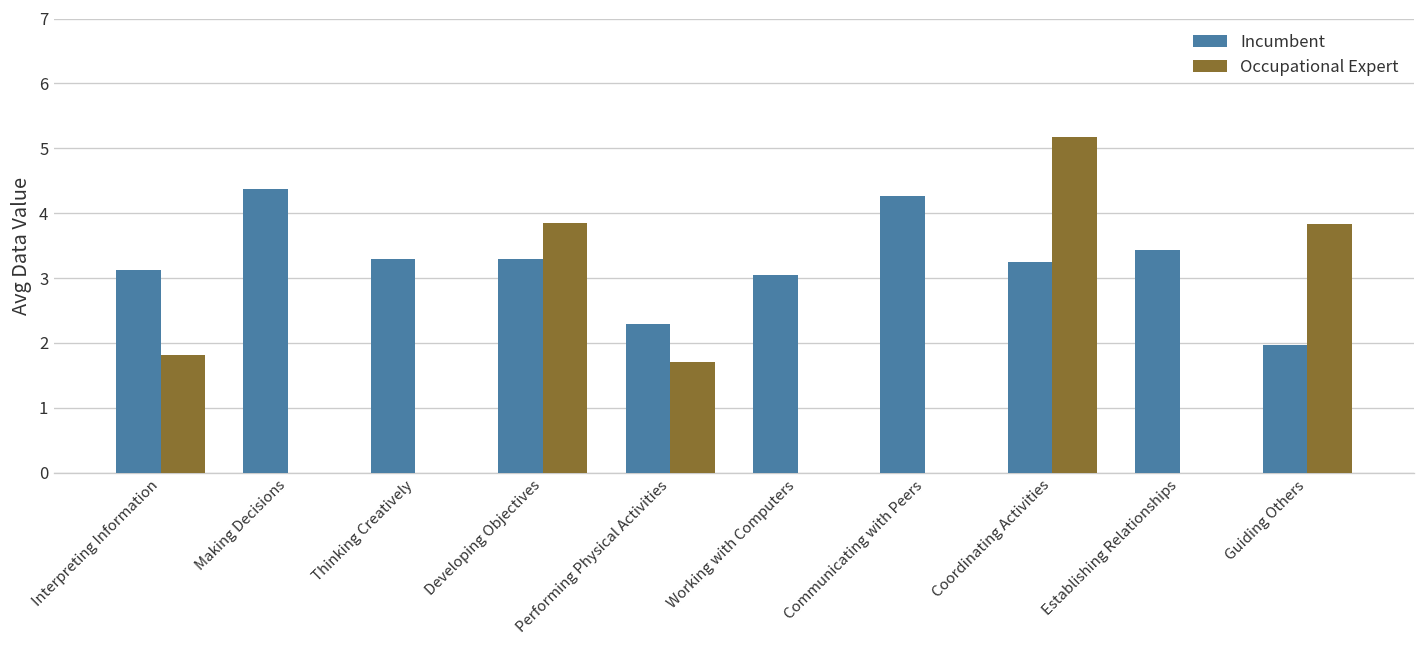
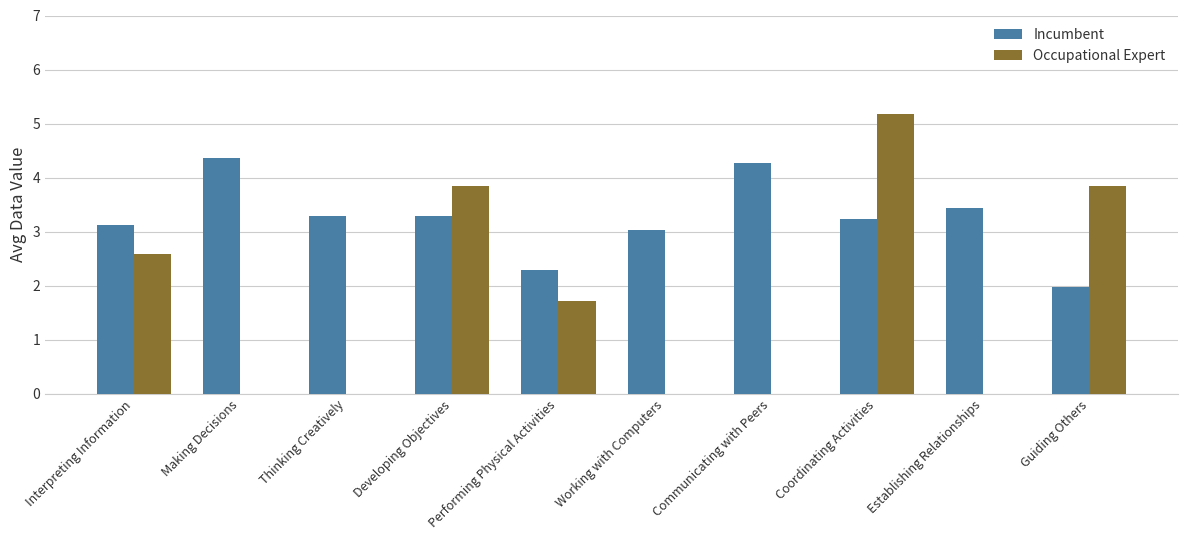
  {
    "Incumbent": {
      "Interpreting Information": 3.1,
      "Making Decisions": 4.4,
      "Thinking Creatively": 3.3,
      "Developing Objectives": 3.3,
      "Performing Physical Activities": 2.3,
      "Working with Computers": 3.0,
      "Communicating with Peers": 4.3,
      "Coordinating Activities": 3.2,
      "Establishing Relationships": 3.4,
      "Guiding Others": 2.0
    },
    "Occupational Expert": {
-     "Interpreting Information": 1.8,
+     "Interpreting Information": 2.6,
      "Making Decisions": 0.0,
      "Thinking Creatively": 0.0,
      "Developing Objectives": 3.9,
      "Performing Physical Activities": 1.7,
      "Working with Computers": 0.0,
      "Communicating with Peers": 0.0,
      "Coordinating Activities": 5.2,
      "Establishing Relationships": 0.0,
      "Guiding Others": 3.8
    }
  }
